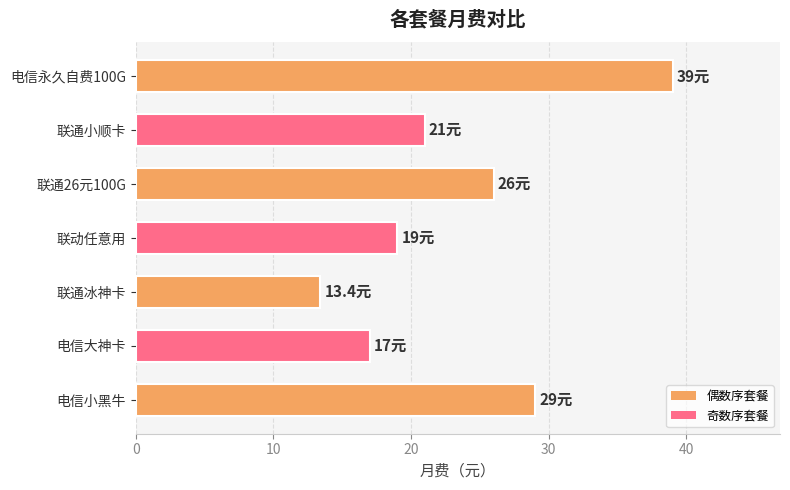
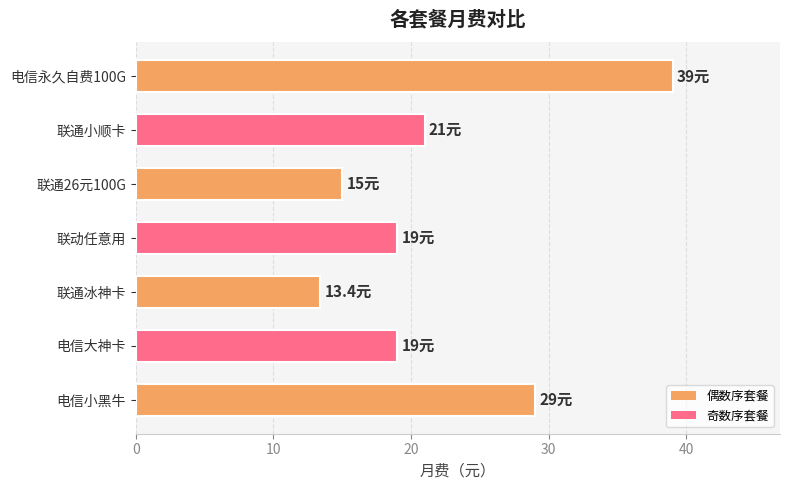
  {
    "电信永久自费100G": "39元",
    "联通小顺卡": "21元",
-   "联通26元100G": "26元",
+   "联通26元100G": "15元",
    "联动任意用": "19元",
    "联通冰神卡": "13.4元",
-   "电信大神卡": "17元",
+   "电信大神卡": "19元",
    "电信小黑牛": "29元"
  }
